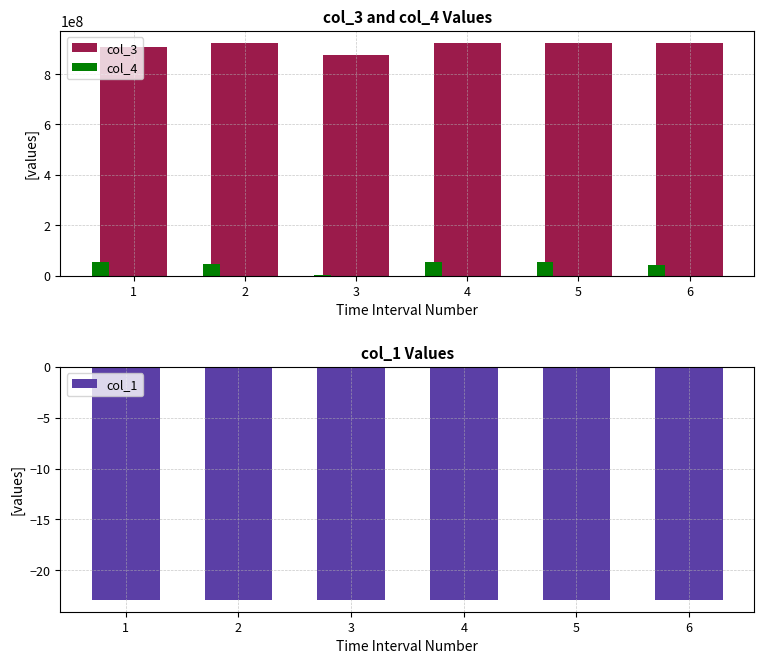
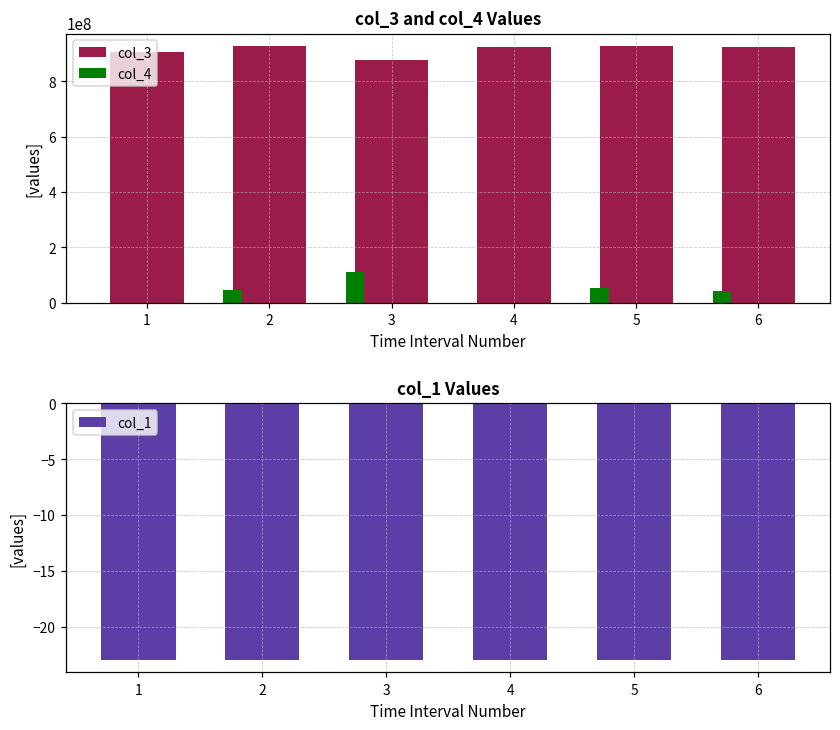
  {
    "col_3 and col_4 Values": {
      "col_3": {
        "2": 930000000,
        "3": 880000000,
        "4": 920000000,
        "5": 930000000,
        "6": 920000000
      },
      "col_4": {
-       "1": 60000000,
+       "1": 0,
        "2": 40000000,
-       "3": 0,
-       "4": 50000000,
+       "3": 110000000,
+       "4": 0,
        "5": 50000000,
        "6": 40000000
      }
    },
    "col_1 Values": {
      "1": -23.0,
      "2": -23.0,
      "3": -23.0,
      "4": -23.0,
      "5": -23.0,
      "6": -23.0
    }
  }
